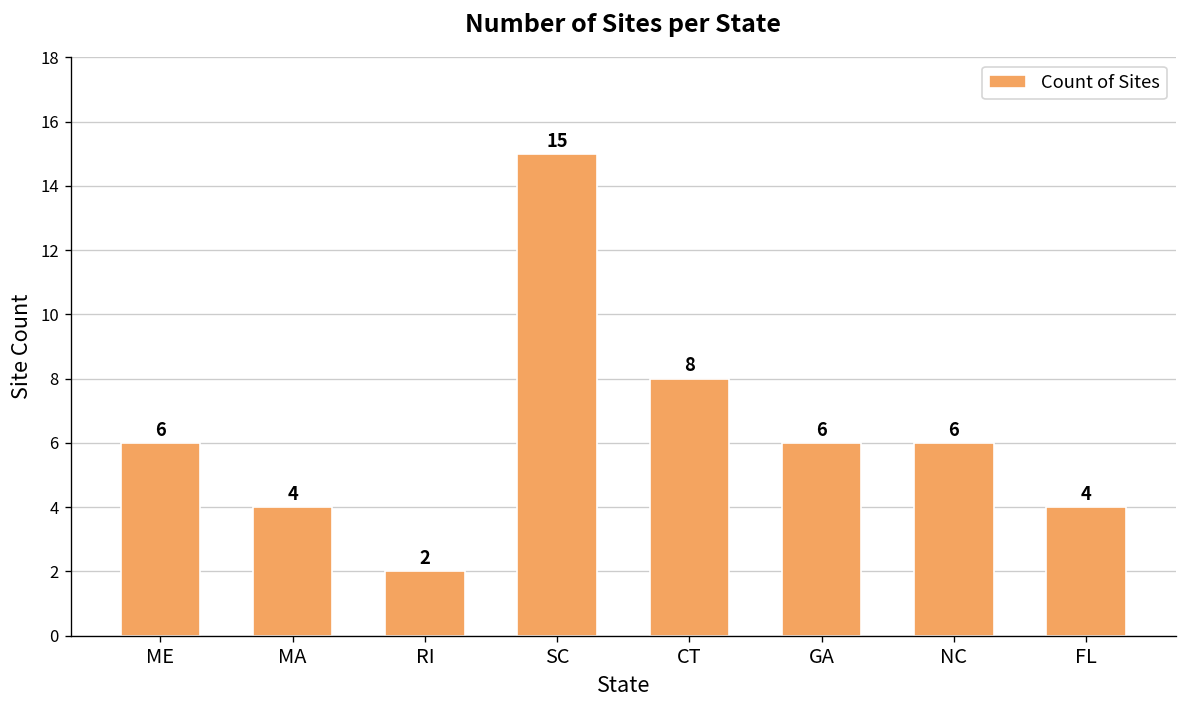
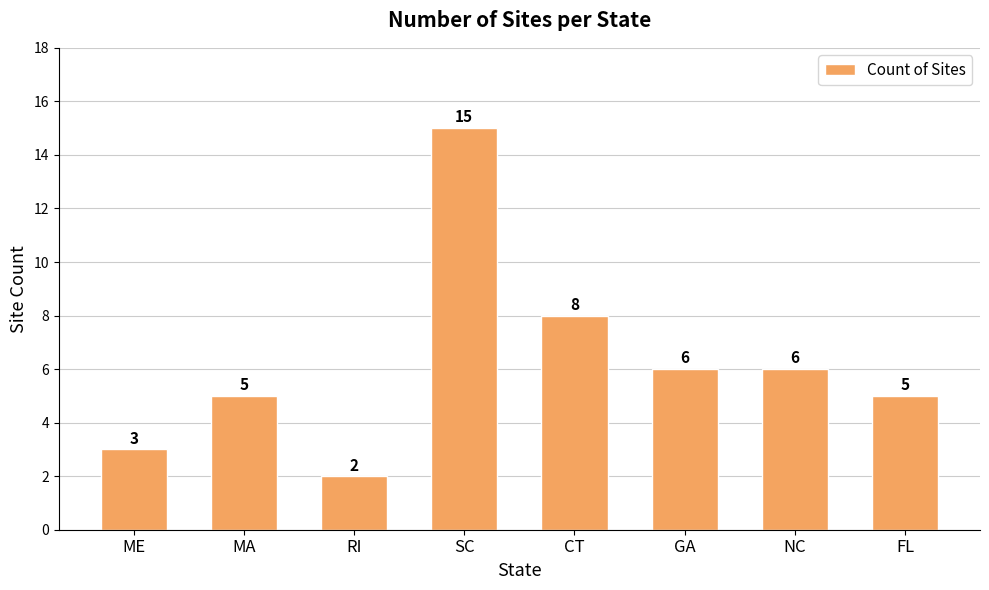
  {
-   "ME": 6,
-   "MA": 4,
+   "ME": 3,
+   "MA": 5,
    "RI": 2,
    "SC": 15,
    "CT": 8,
    "GA": 6,
    "NC": 6,
-   "FL": 4
+   "FL": 5
  }
